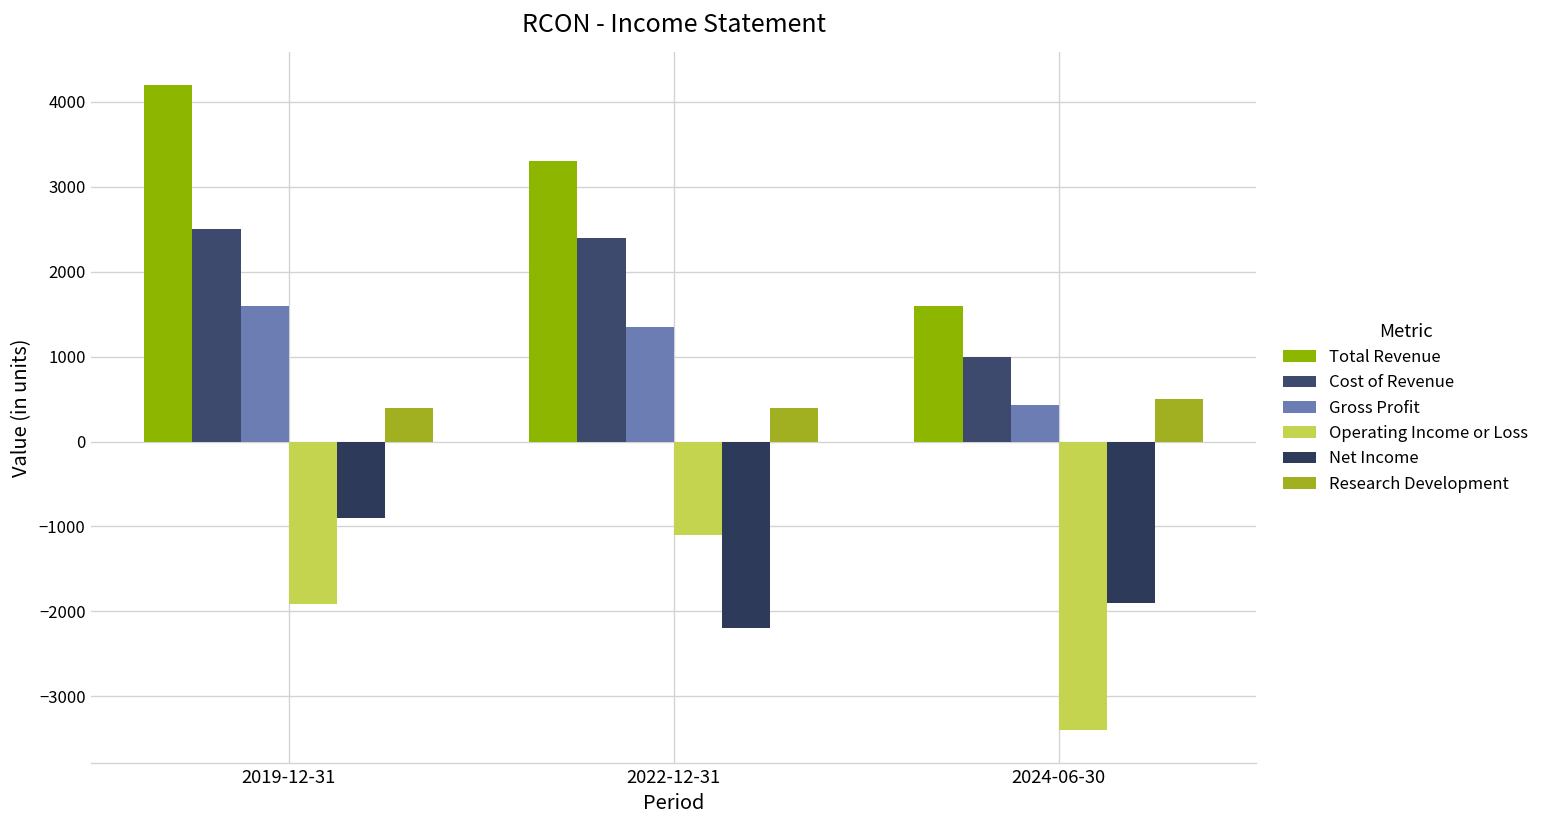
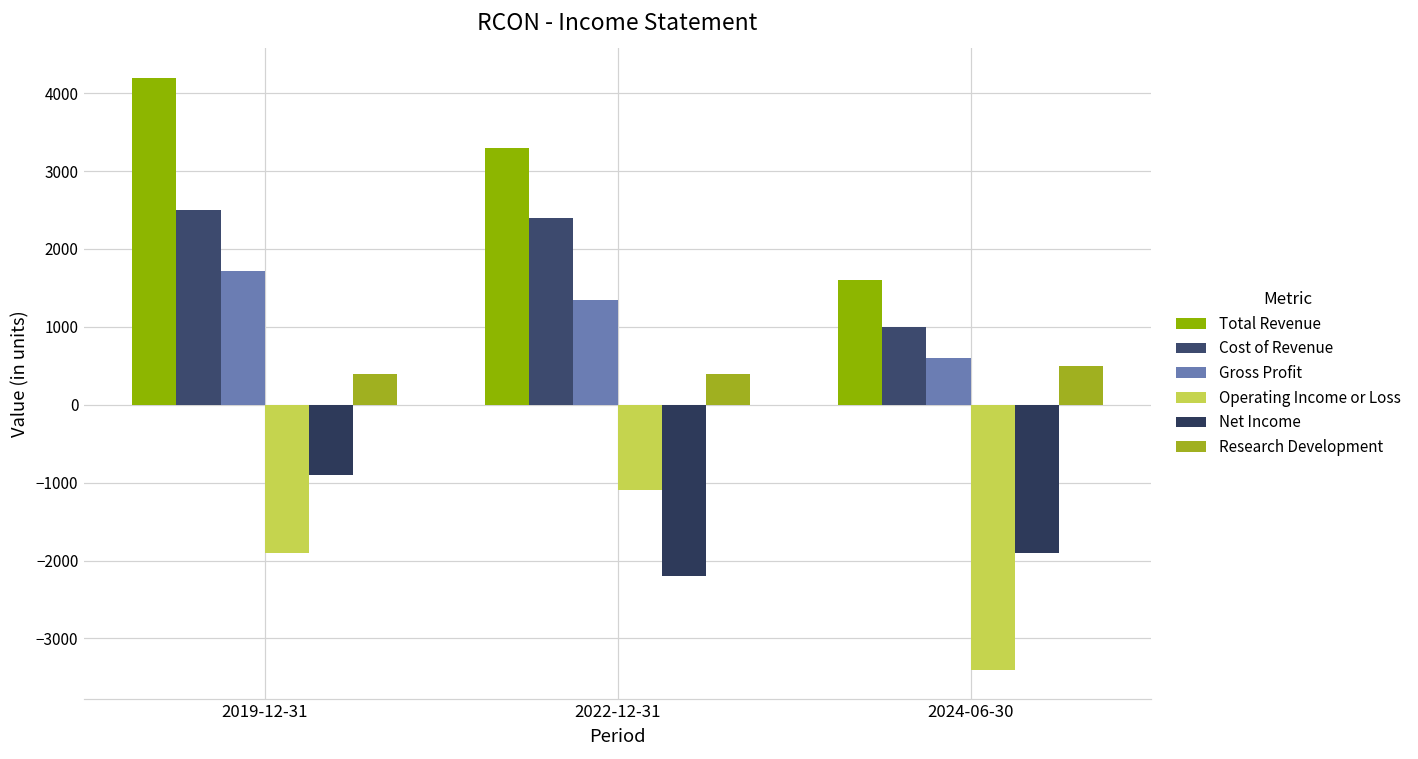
  {
    "Gross Profit": {
-     "2019-12-31": 1600,
+     "2019-12-31": 1700,
      "2022-12-31": 1300,
-     "2024-06-30": 400
+     "2024-06-30": 600
    },
    "Operating Income or Loss": {
      "2019-12-31": -1900,
      "2022-12-31": -1100,
      "2024-06-30": -3400
    }
  }
